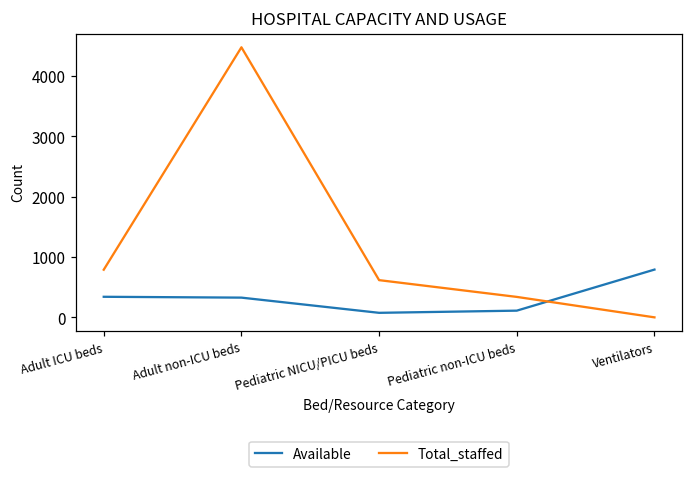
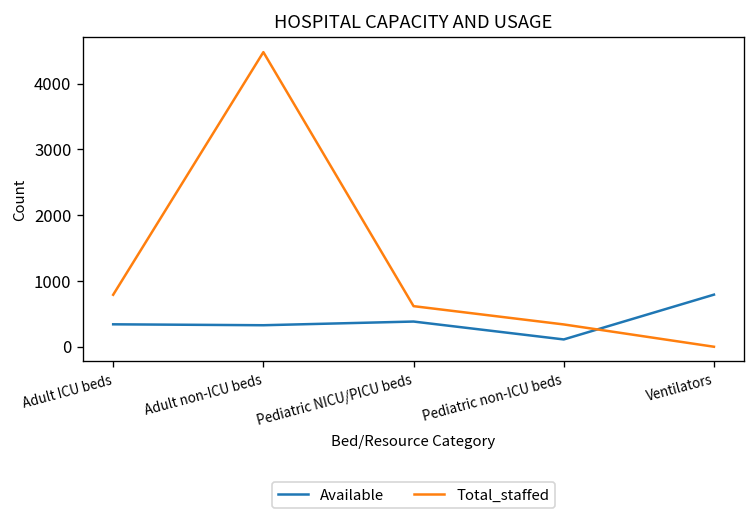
  {
    "Available": {
      "Adult ICU beds": 300,
      "Adult non-ICU beds": 300,
-     "Pediatric NICU/PICU beds": 100,
+     "Pediatric NICU/PICU beds": 400,
      "Pediatric non-ICU beds": 100,
      "Ventilators": 800
    },
    "Total_staffed": {
      "Adult ICU beds": 800,
      "Adult non-ICU beds": 4500,
      "Pediatric NICU/PICU beds": 600,
      "Pediatric non-ICU beds": 300,
      "Ventilators": 0
    }
  }
